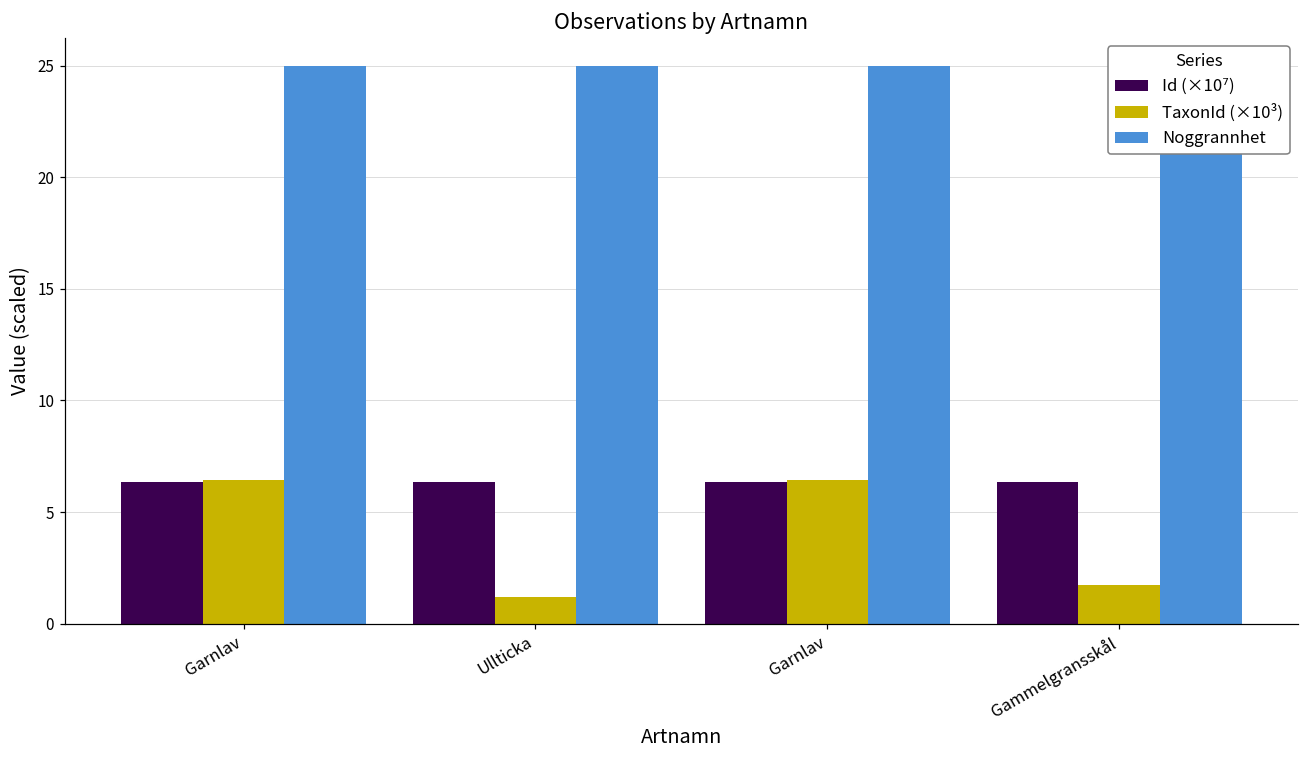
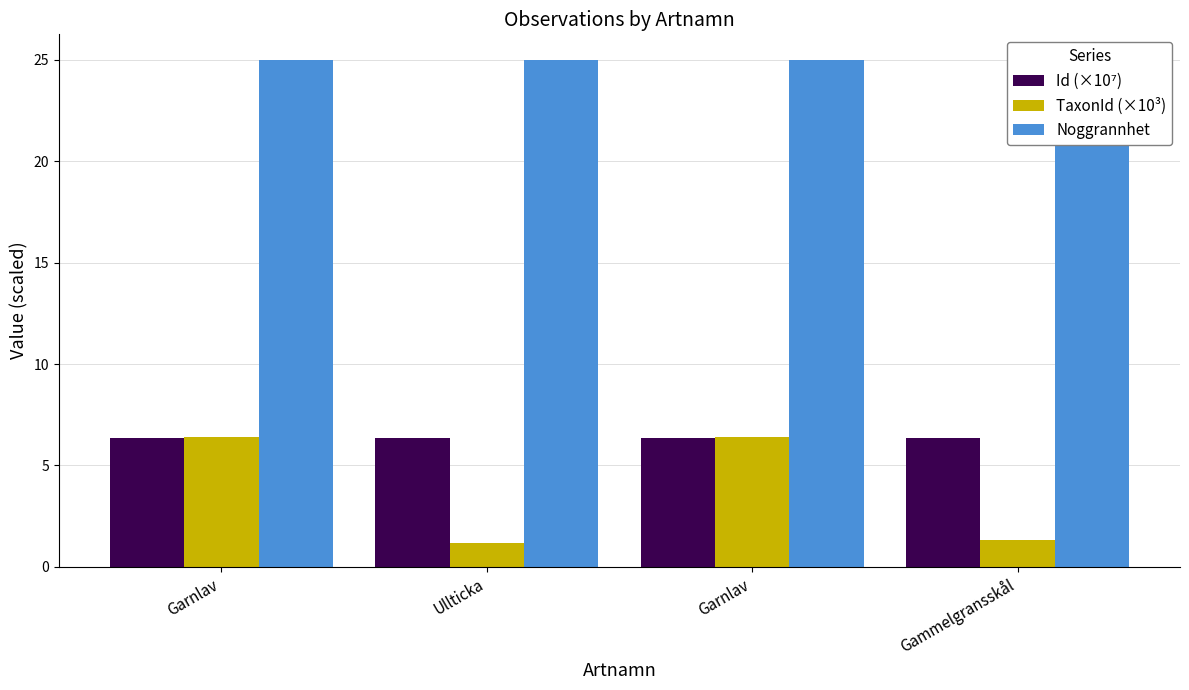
  {
    "Id (×10⁷)": {
      "Ullticka": 6.4,
      "Gammelgransskål": 6.4
    },
    "TaxonId (×10³)": {
      "Ullticka": 1.2,
-     "Gammelgransskål": 1.7
+     "Gammelgransskål": 1.3
    },
    "Noggrannhet": {
      "Ullticka": 25.0
    }
  }
